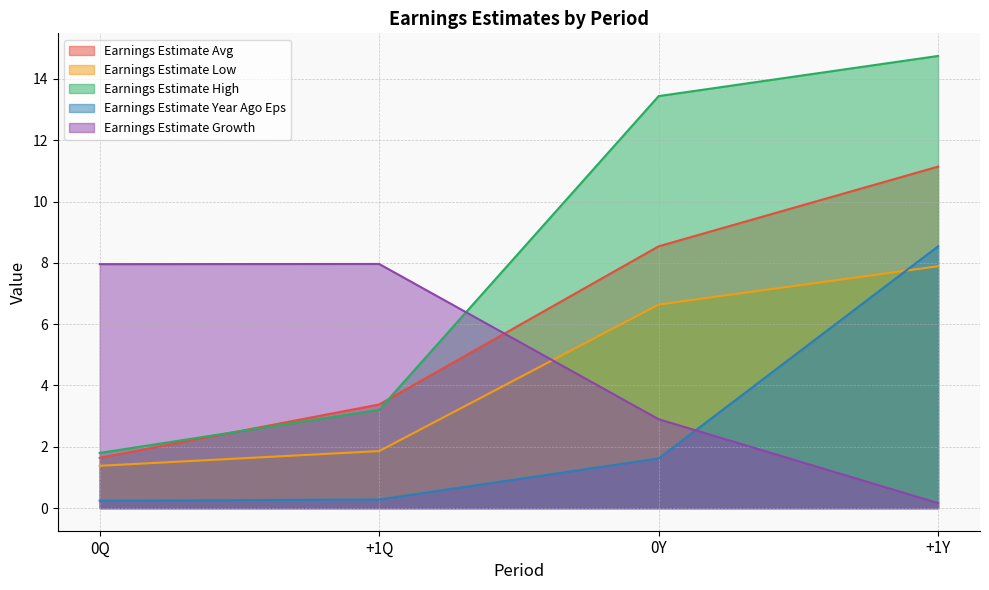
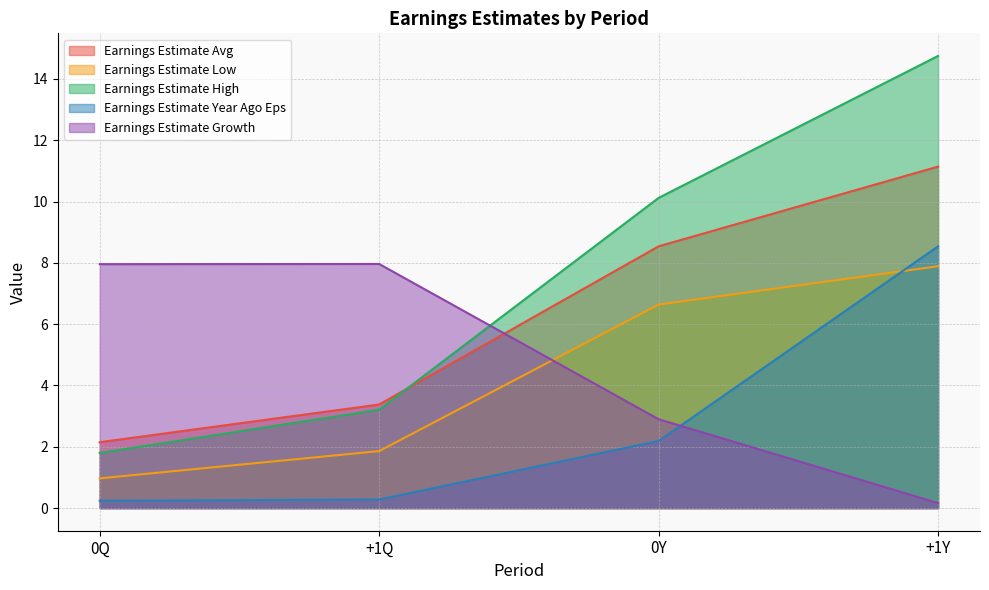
  {
    "Earnings Estimate Avg": {
-     "0Q": 1.6,
+     "0Q": 2.2,
      "+1Q": 3.4,
      "0Y": 8.5,
      "+1Y": 11.1
    },
    "Earnings Estimate Low": {
-     "0Q": 1.4,
+     "0Q": 1.0,
      "+1Q": 1.9,
      "0Y": 6.6,
      "+1Y": 7.9
    },
    "Earnings Estimate High": {
      "0Q": 1.8,
      "+1Q": 3.2,
-     "0Y": 13.4,
+     "0Y": 10.1,
      "+1Y": 14.8
    },
    "Earnings Estimate Year Ago Eps": {
      "0Q": 0.2,
      "+1Q": 0.3,
-     "0Y": 1.6,
+     "0Y": 2.2,
      "+1Y": 8.5
    },
    "Earnings Estimate Growth": {
      "0Q": 8.0,
      "+1Q": 8.0,
      "0Y": 2.9,
      "+1Y": 0.2
    }
  }
